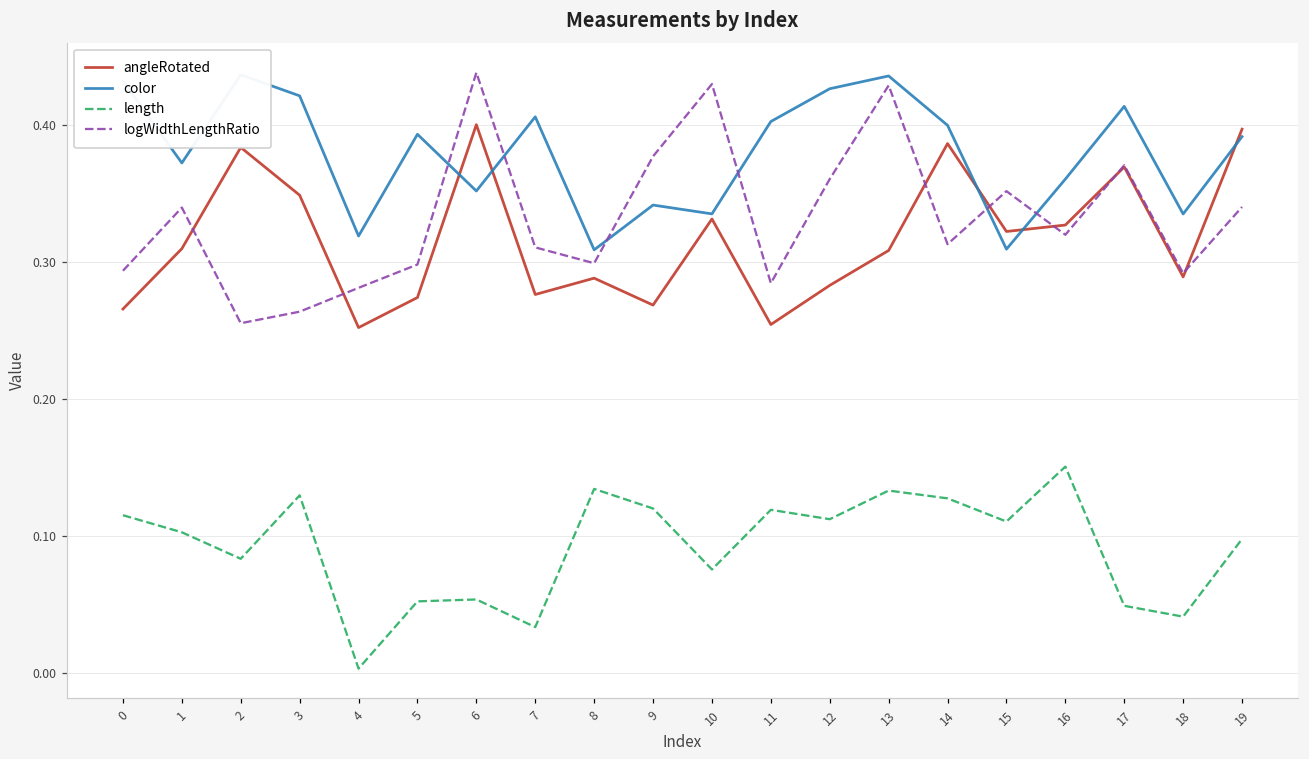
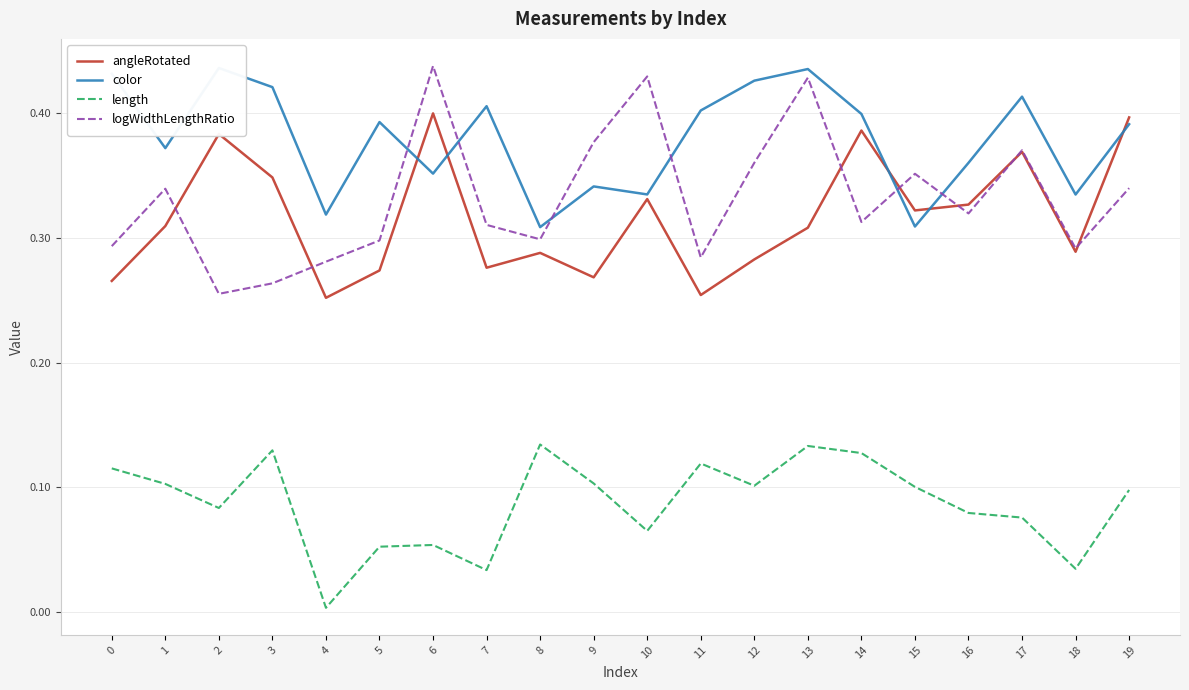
  {
    "angleRotated": {
      "0": 0.266,
      "1": 0.310,
      "3": 0.349,
      "4": 0.252,
      "5": 0.274,
      "6": 0.400,
      "7": 0.276,
      "8": 0.288,
      "9": 0.268,
      "10": 0.331,
      "11": 0.254,
      "12": 0.283,
      "13": 0.308,
      "14": 0.386,
      "15": 0.322,
      "16": 0.327,
      "18": 0.289,
      "19": 0.397
    },
    "color": {
      "1": 0.372,
      "3": 0.421,
      "4": 0.319,
      "5": 0.393,
      "6": 0.352,
      "7": 0.406,
      "8": 0.309,
      "9": 0.341,
      "10": 0.335,
      "11": 0.402,
      "12": 0.426,
      "13": 0.436,
      "14": 0.400,
      "15": 0.309,
      "16": 0.360,
      "17": 0.413,
      "18": 0.335,
      "19": 0.391
    },
    "length": {
      "0": 0.115,
      "1": 0.103,
      "2": 0.083,
      "3": 0.130,
      "4": 0.003,
      "5": 0.052,
      "6": 0.054,
      "7": 0.034,
      "8": 0.134,
-     "9": 0.120,
-     "10": 0.076,
+     "9": 0.103,
+     "10": 0.065,
      "11": 0.119,
-     "12": 0.112,
+     "12": 0.101,
      "13": 0.133,
      "14": 0.128,
-     "15": 0.111,
-     "16": 0.151,
-     "17": 0.049,
-     "18": 0.041,
+     "15": 0.100,
+     "16": 0.079,
+     "17": 0.076,
+     "18": 0.035,
      "19": 0.098
    },
    "logWidthLengthRatio": {
      "0": 0.293,
      "1": 0.340,
      "2": 0.255,
      "3": 0.264,
      "4": 0.281,
      "5": 0.298,
      "6": 0.438,
      "7": 0.311,
      "8": 0.299,
      "9": 0.377,
      "10": 0.430,
      "11": 0.284,
      "12": 0.360,
      "13": 0.429,
      "14": 0.313,
      "15": 0.352,
      "16": 0.320,
      "18": 0.292,
      "19": 0.340
    }
  }
